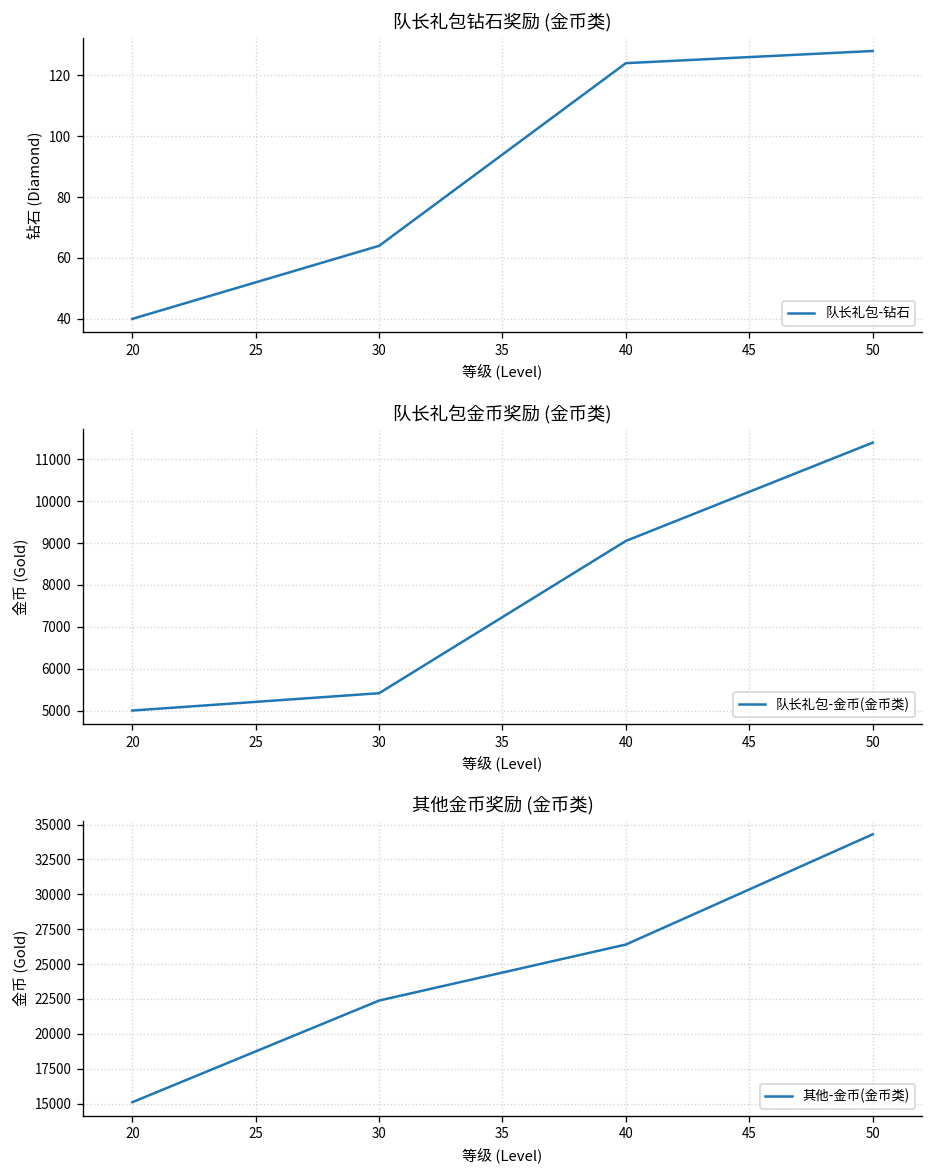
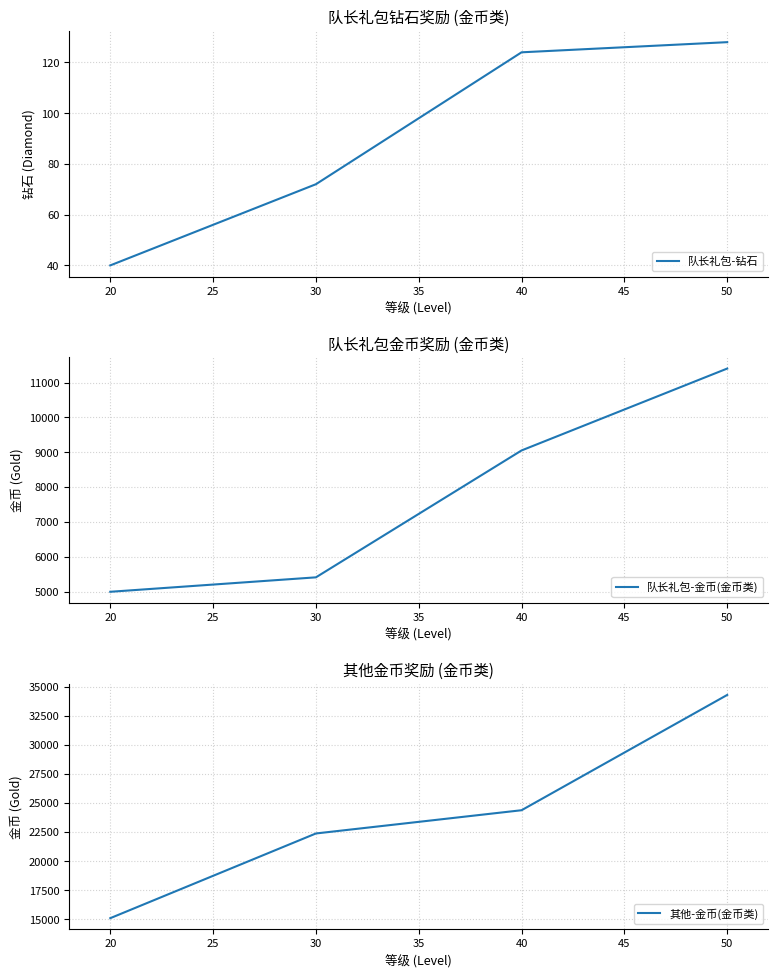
  {
    "队长礼包钻石奖励 (金币类)": {
      "20": 40,
-     "30": 64,
+     "30": 72,
      "40": 124,
      "50": 128
    },
    "队长礼包金币奖励 (金币类)": {
      "20": 5000,
      "30": 5400,
      "40": 9100,
      "50": 11400
    },
    "其他金币奖励 (金币类)": {
      "20": 15100,
      "30": 22400,
-     "40": 26400,
+     "40": 24400,
      "50": 34300
    }
  }
